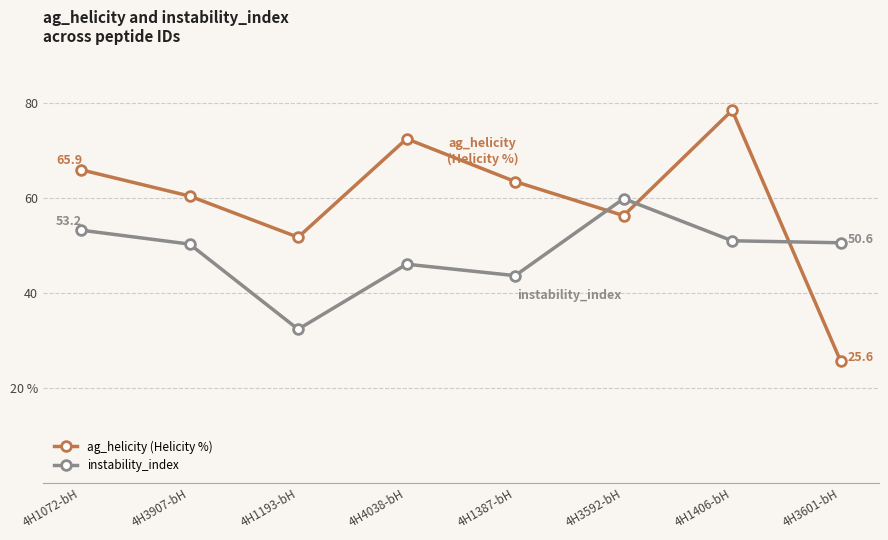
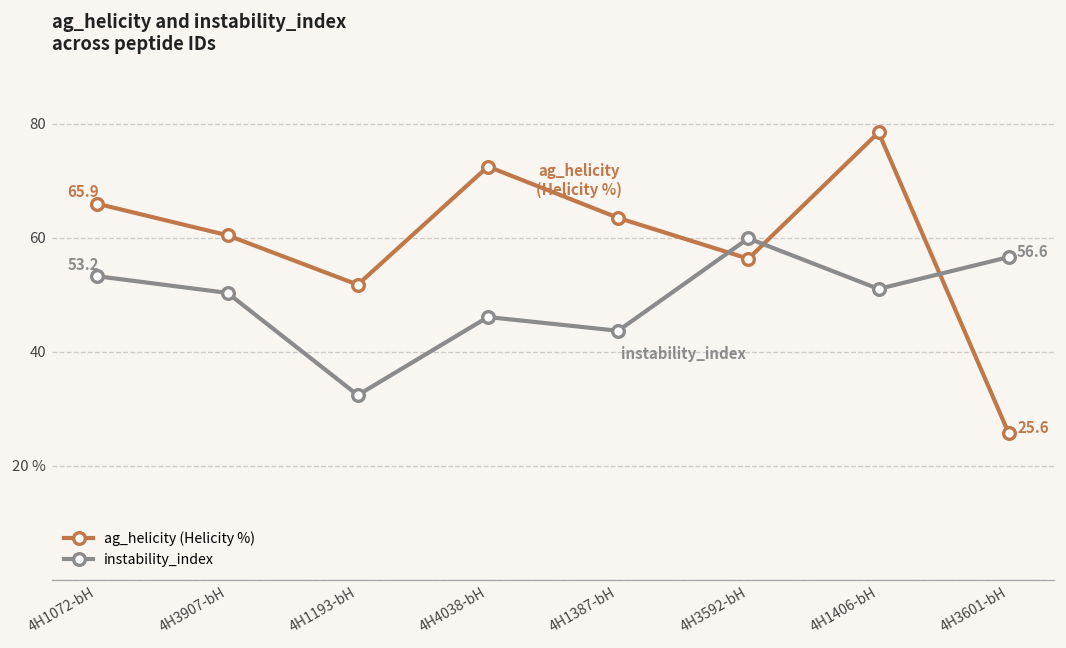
  {
    "ag_helicity (Helicity %)": {
      "4H1072-bH": 65.9,
      "4H3601-bH": 25.6
    },
    "instability_index": {
      "4H1072-bH": 53.2,
-     "4H3601-bH": 50.6
+     "4H3601-bH": 56.6
    }
  }
